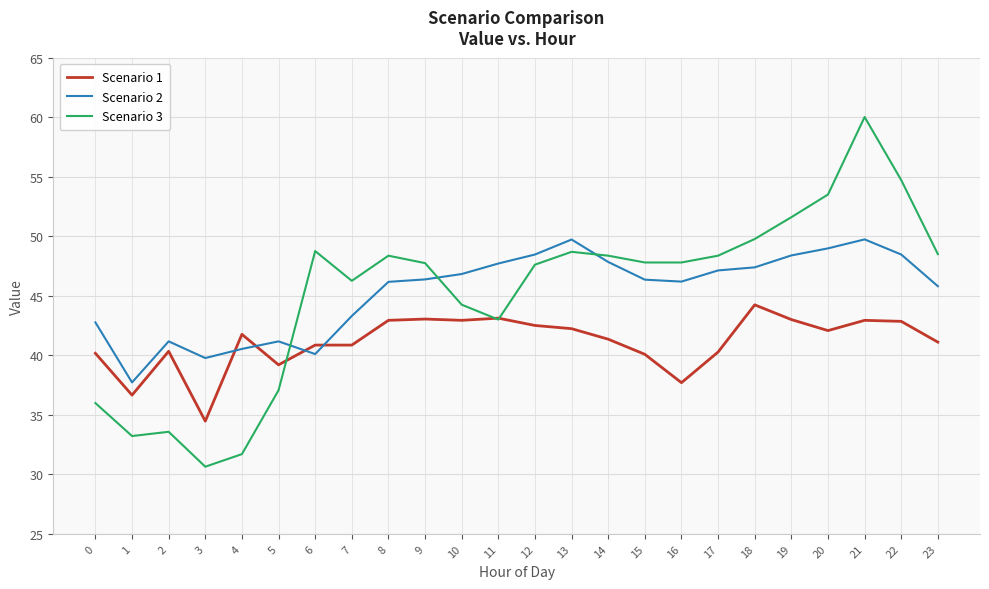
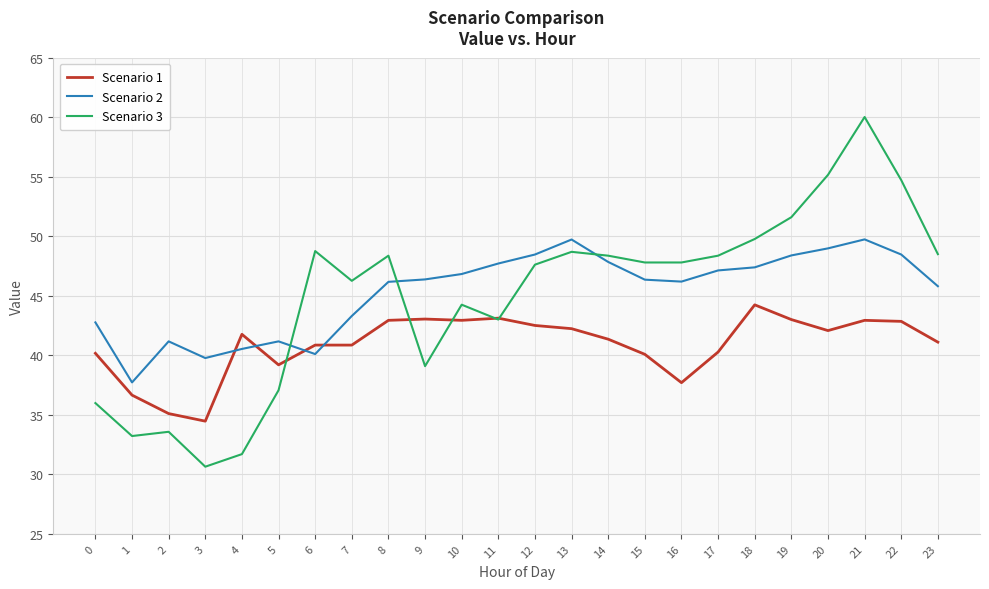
  {
    "Scenario 1": {
      "0": 40.2,
      "1": 36.7,
-     "2": 40.3,
+     "2": 35.1,
      "3": 34.5,
      "4": 41.8,
      "5": 39.2,
      "6": 40.9,
      "7": 40.9,
      "8": 42.9,
      "9": 43.0,
      "10": 42.9,
      "12": 42.5,
      "13": 42.2,
      "14": 41.4,
      "15": 40.1,
      "16": 37.7,
      "17": 40.3,
      "18": 44.2,
      "19": 43.0,
      "20": 42.1,
      "21": 42.9,
      "22": 42.8,
      "23": 41.1
    },
    "Scenario 2": {
      "0": 42.8,
      "1": 37.7,
      "2": 41.2,
      "3": 39.8,
      "4": 40.5,
      "5": 41.2,
      "6": 40.1,
      "7": 43.3,
      "8": 46.2,
      "9": 46.4,
      "10": 46.8,
      "11": 47.7,
      "12": 48.5,
      "13": 49.7,
      "14": 47.8,
      "15": 46.4,
      "16": 46.2,
      "17": 47.1,
      "18": 47.4,
      "19": 48.4,
      "20": 49.0,
      "21": 49.7,
      "22": 48.5,
      "23": 45.8
    },
    "Scenario 3": {
      "0": 36.0,
      "1": 33.2,
      "2": 33.6,
      "3": 30.6,
      "4": 31.7,
      "5": 37.1,
      "6": 48.8,
      "7": 46.3,
      "8": 48.4,
-     "9": 47.7,
+     "9": 39.1,
      "10": 44.2,
      "12": 47.6,
      "13": 48.7,
      "14": 48.4,
      "15": 47.8,
      "16": 47.8,
      "17": 48.4,
      "18": 49.8,
      "19": 51.6,
-     "20": 53.5,
+     "20": 55.2,
      "21": 60.0,
      "22": 54.7,
      "23": 48.5
    }
  }
